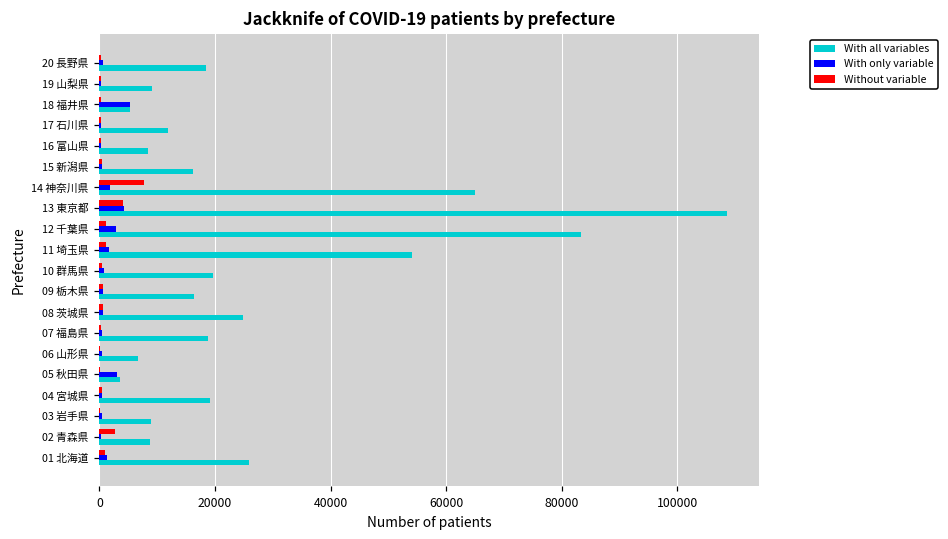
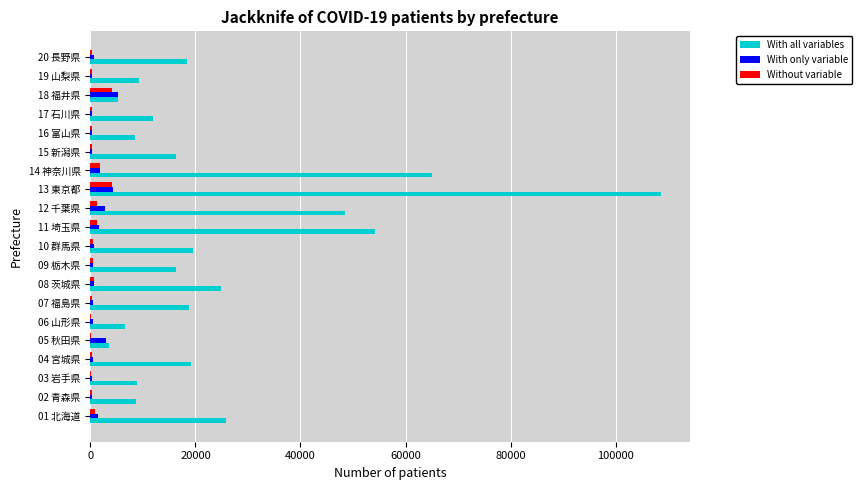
  {
    "With all variables": {
      "20 長野県": 18000,
      "19 山梨県": 9000,
      "18 福井県": 5000,
      "17 石川県": 12000,
      "16 富山県": 8000,
      "15 新潟県": 16000,
      "14 神奈川県": 65000,
      "13 東京都": 109000,
-     "12 千葉県": 83000,
+     "12 千葉県": 49000,
      "11 埼玉県": 54000,
      "10 群馬県": 20000,
      "09 栃木県": 16000,
      "08 茨城県": 25000,
      "07 福島県": 19000,
      "06 山形県": 7000,
      "05 秋田県": 4000,
      "04 宮城県": 19000,
      "03 岩手県": 9000,
      "02 青森県": 9000,
      "01 北海道": 26000
    },
    "With only variable": {
      "20 長野県": 1000,
      "18 福井県": 5000,
      "14 神奈川県": 2000,
      "13 東京都": 4000,
      "12 千葉県": 3000,
      "11 埼玉県": 2000,
      "10 群馬県": 1000,
      "09 栃木県": 1000,
      "08 茨城県": 1000,
      "05 秋田県": 3000,
      "04 宮城県": 1000,
      "01 北海道": 1000
    },
    "Without variable": {
-     "18 福井県": 0,
-     "14 神奈川県": 8000,
+     "18 福井県": 4000,
+     "14 神奈川県": 2000,
      "13 東京都": 4000,
      "12 千葉県": 1000,
      "11 埼玉県": 1000,
      "09 栃木県": 1000,
      "08 茨城県": 1000,
-     "02 青森県": 3000,
+     "02 青森県": 0,
      "01 北海道": 1000
    }
  }
